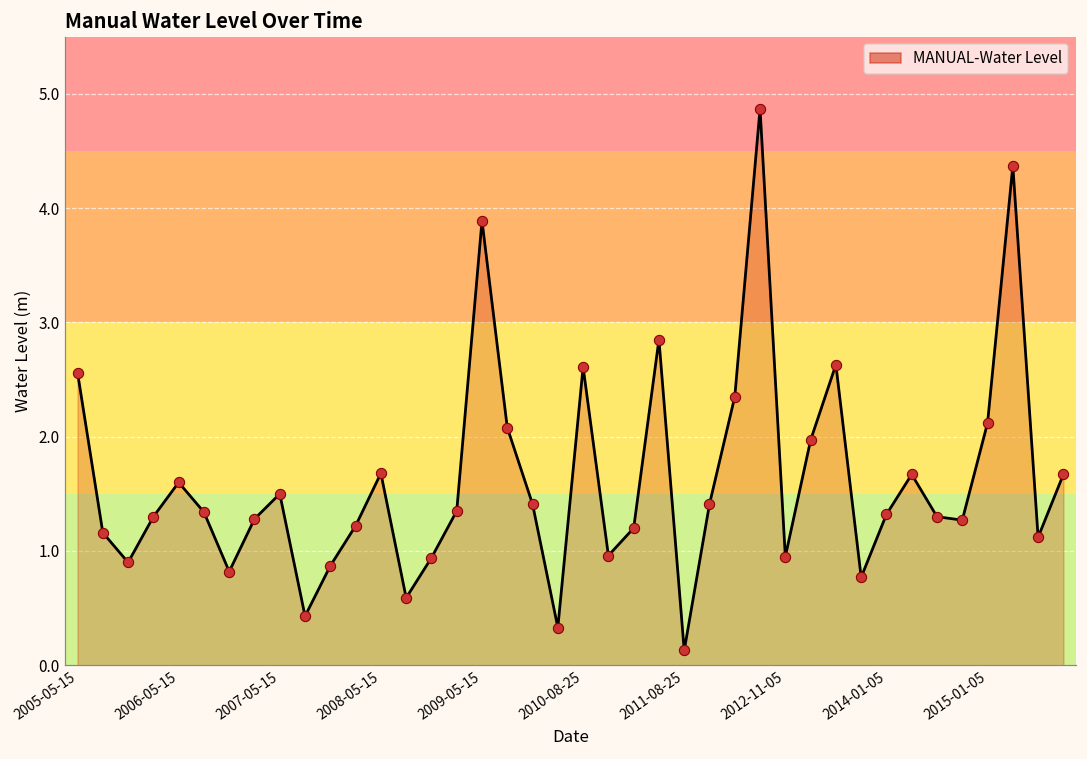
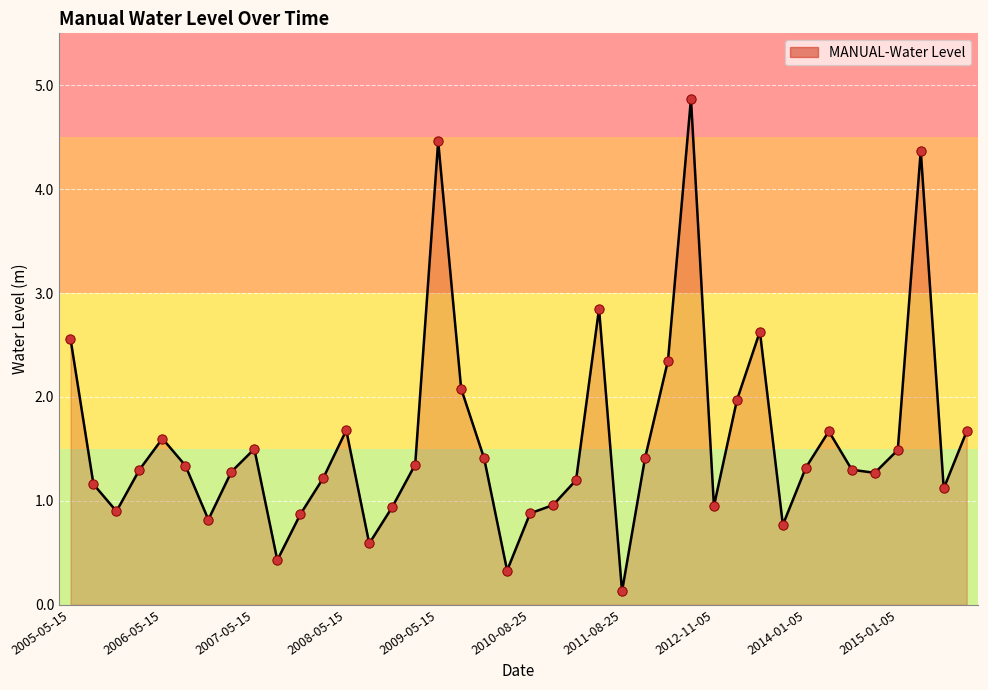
  {
    "2005-05-15": 2.56,
    "2006-05-15": 1.60,
    "2007-05-15": 1.50,
    "2008-05-15": 1.68,
-   "2009-05-15": 3.89,
-   "2010-08-25": 2.61,
+   "2009-05-15": 4.46,
+   "2010-08-25": 0.88,
    "2011-08-25": 0.13,
    "2012-11-05": 0.95,
    "2014-01-05": 1.32,
-   "2015-01-05": 2.12
+   "2015-01-05": 1.49
  }
